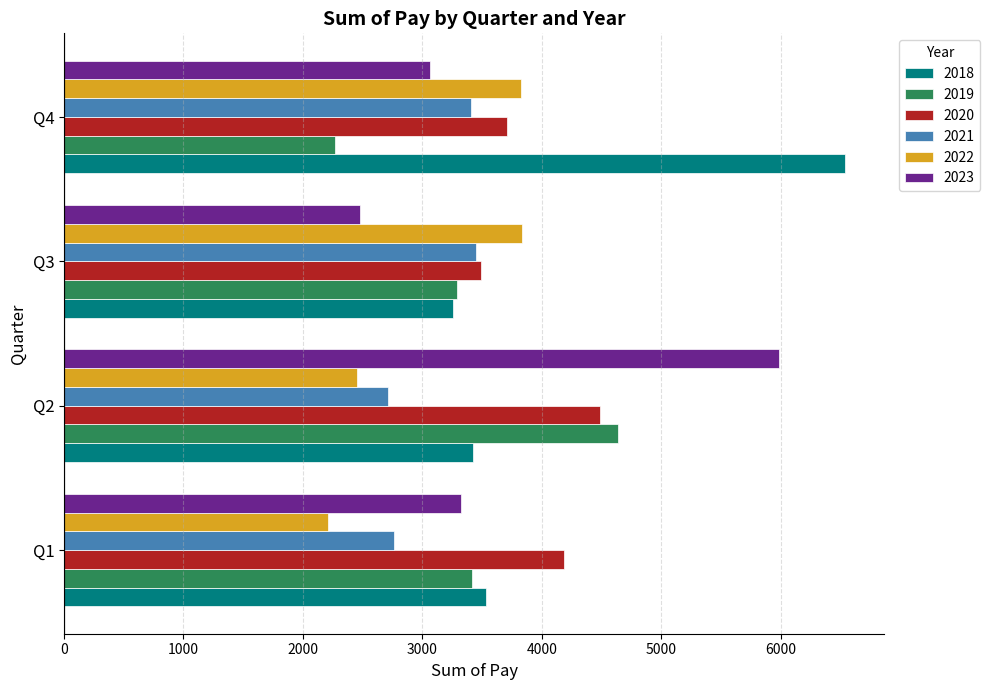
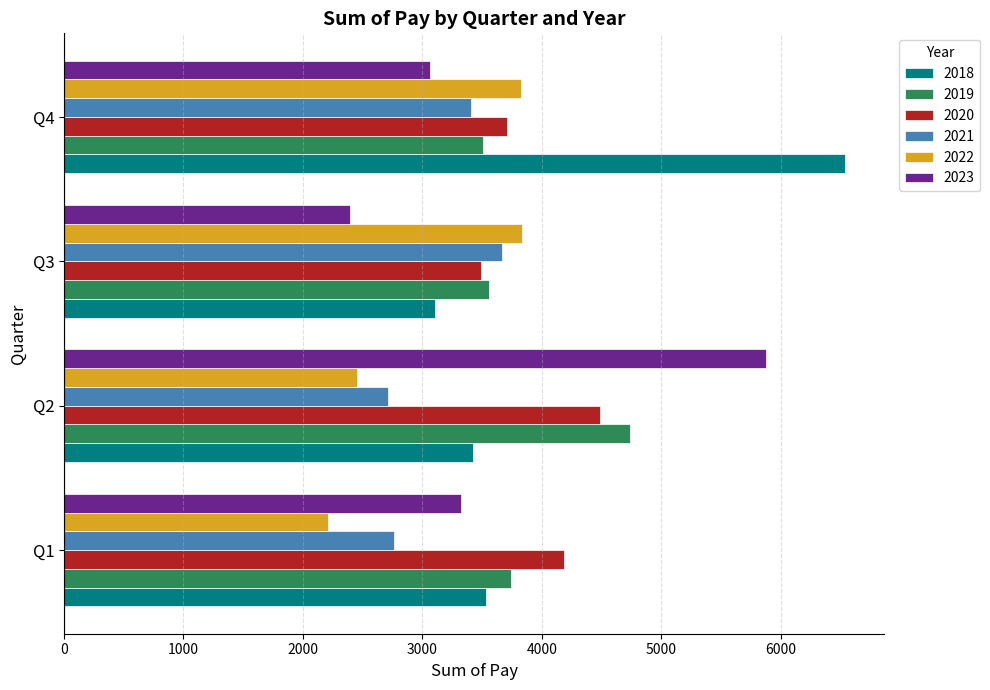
  {
    "2018": {
      "Q4": 6540,
-     "Q3": 3260,
+     "Q3": 3110,
      "Q2": 3420,
      "Q1": 3530
    },
    "2019": {
-     "Q4": 2270,
-     "Q3": 3290,
-     "Q2": 4640,
-     "Q1": 3420
+     "Q4": 3510,
+     "Q3": 3560,
+     "Q2": 4740,
+     "Q1": 3750
    },
    "2020": {
      "Q4": 3710,
      "Q3": 3490,
      "Q2": 4490,
      "Q1": 4180
    },
    "2021": {
      "Q4": 3410,
-     "Q3": 3450,
+     "Q3": 3660,
      "Q2": 2710,
      "Q1": 2760
    },
    "2022": {
      "Q4": 3820,
      "Q3": 3830,
      "Q2": 2450,
      "Q1": 2210
    },
    "2023": {
      "Q4": 3070,
-     "Q3": 2480,
-     "Q2": 5990,
+     "Q3": 2390,
+     "Q2": 5880,
      "Q1": 3320
    }
  }
